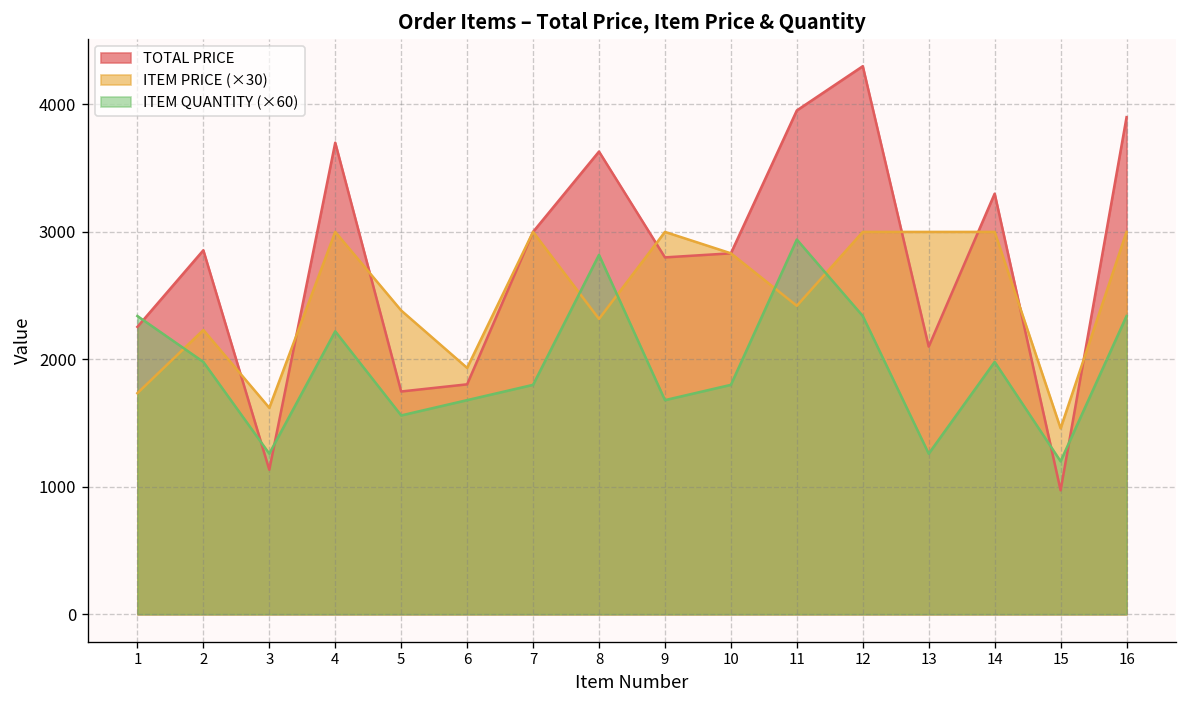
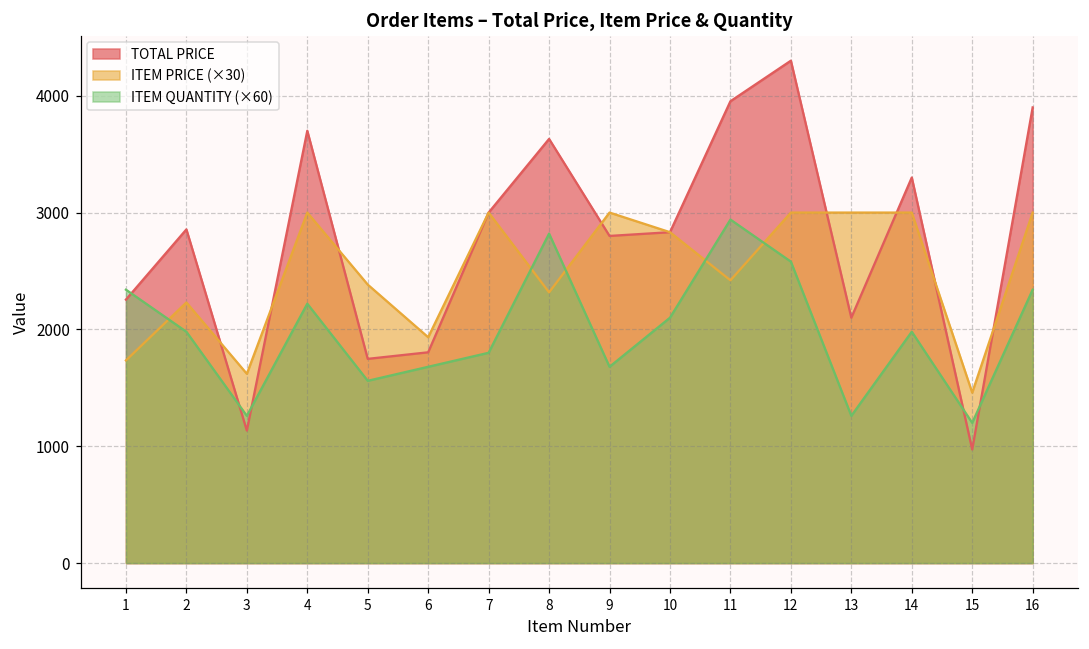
  {
    "TOTAL PRICE": {
      "1": 2250,
      "2": 2860,
      "3": 1130,
      "4": 3700,
      "5": 1750,
      "6": 1800,
      "8": 3630,
      "9": 2800,
      "11": 3950,
      "12": 4300,
      "13": 2100,
      "14": 3300,
      "15": 970,
      "16": 3900
    },
    "ITEM PRICE (×30)": {
      "1": 1730,
      "2": 2230,
      "3": 1620,
      "4": 3000,
      "5": 2380,
      "6": 1930,
      "8": 2320,
      "9": 3000,
      "11": 2420,
      "12": 3000,
      "13": 3000,
      "14": 3000,
      "15": 1460,
      "16": 3000
    },
    "ITEM QUANTITY (×60)": {
      "1": 2340,
      "2": 1980,
      "3": 1260,
      "4": 2220,
      "5": 1560,
      "6": 1680,
      "7": 1800,
      "8": 2820,
      "9": 1680,
-     "10": 1800,
+     "10": 2100,
      "11": 2940,
-     "12": 2340,
+     "12": 2580,
      "13": 1260,
      "14": 1980,
      "15": 1200,
      "16": 2340
    }
  }
